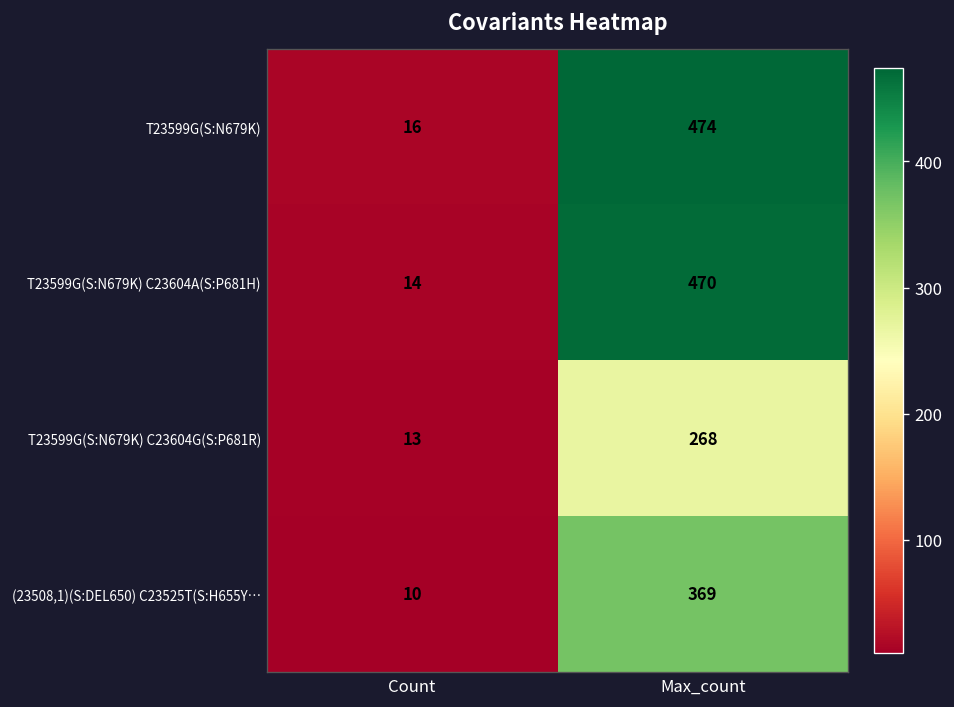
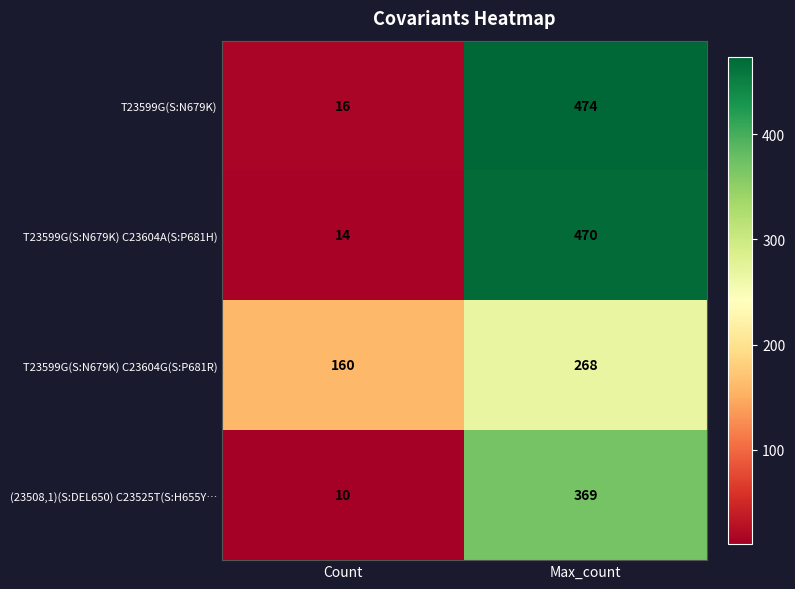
  {
    "T23599G(S:N679K)": {
      "Count": 16,
      "Max_count": 474
    },
    "T23599G(S:N679K) C23604A(S:P681H)": {
      "Count": 14,
      "Max_count": 470
    },
    "T23599G(S:N679K) C23604G(S:P681R)": {
-     "Count": 13,
+     "Count": 160,
      "Max_count": 268
    },
    "(23508,1)(S:DEL650) C23525T(S:H655Y…": {
      "Count": 10,
      "Max_count": 369
    }
  }
